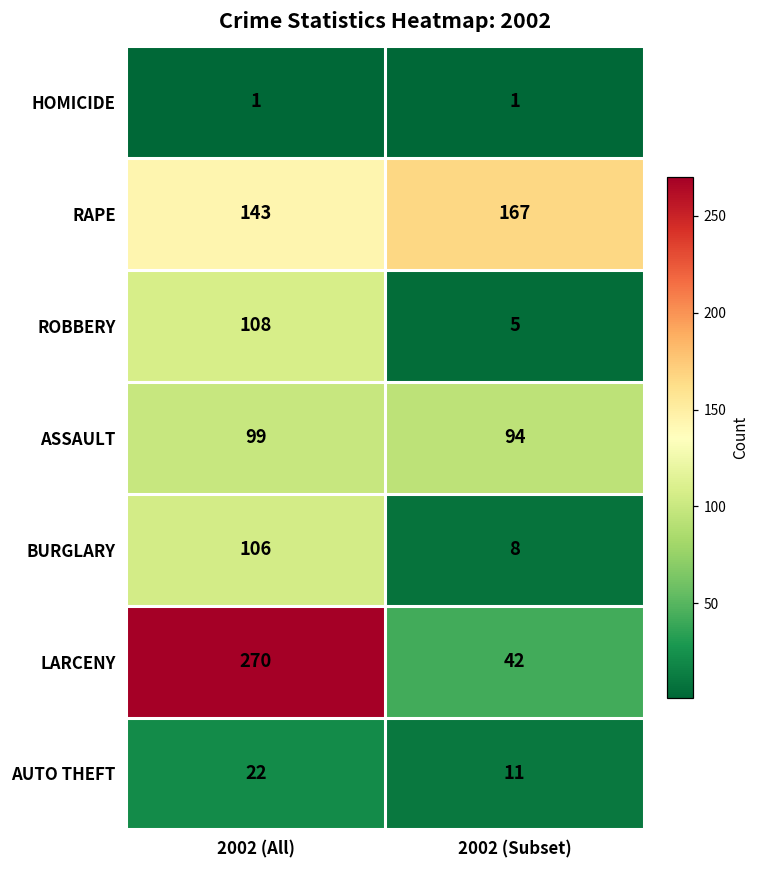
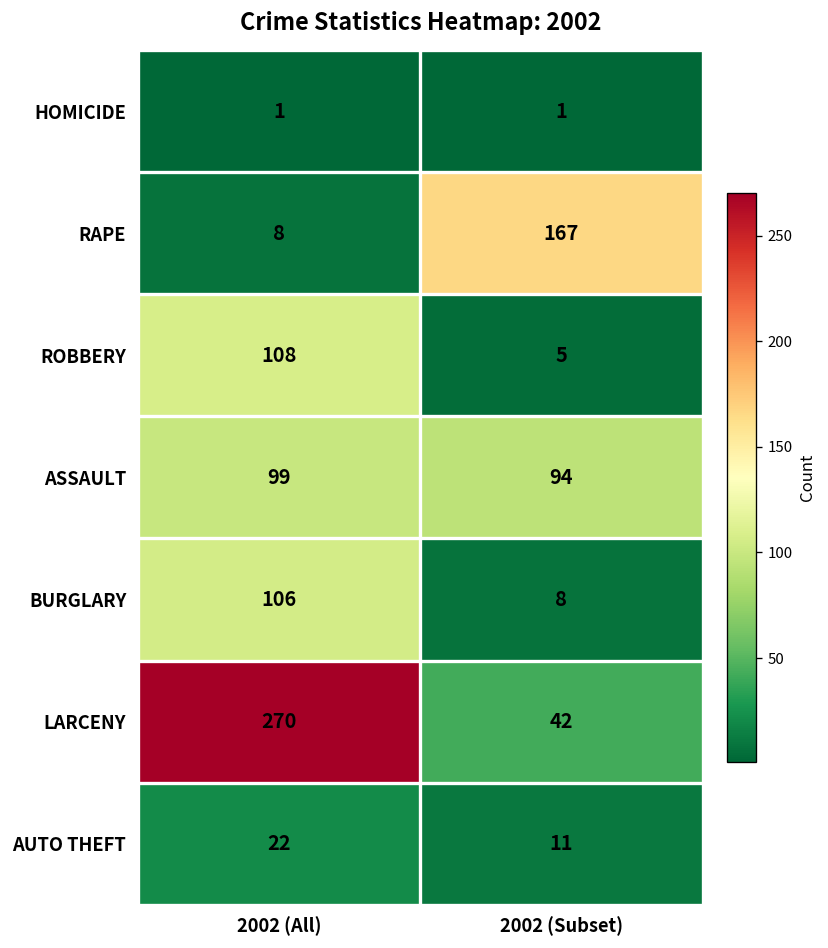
  {
    "HOMICIDE": {
      "2002 (All)": 1,
      "2002 (Subset)": 1
    },
    "RAPE": {
-     "2002 (All)": 143,
+     "2002 (All)": 8,
      "2002 (Subset)": 167
    },
    "ROBBERY": {
      "2002 (All)": 108,
      "2002 (Subset)": 5
    },
    "ASSAULT": {
      "2002 (All)": 99,
      "2002 (Subset)": 94
    },
    "BURGLARY": {
      "2002 (All)": 106,
      "2002 (Subset)": 8
    },
    "LARCENY": {
      "2002 (All)": 270,
      "2002 (Subset)": 42
    },
    "AUTO THEFT": {
      "2002 (All)": 22,
      "2002 (Subset)": 11
    }
  }
